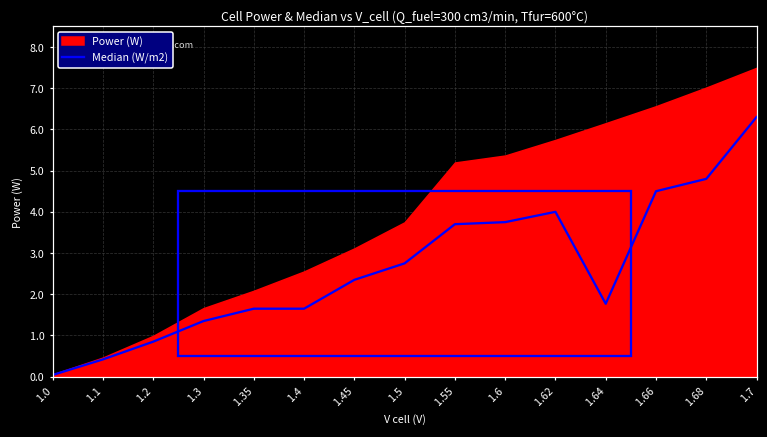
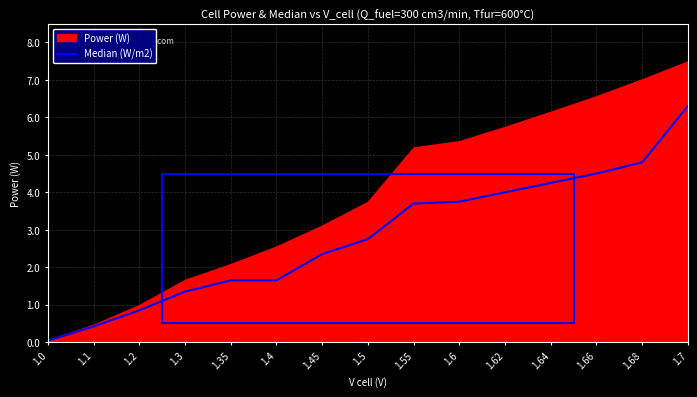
  {
    "Median (W/m2)": {
      "1.2": 0.9,
      "1.3": 1.4,
      "1.35": 1.7,
      "1.4": 1.7,
      "1.45": 2.4,
      "1.5": 2.8,
      "1.55": 3.7,
      "1.6": 3.8,
      "1.62": 4.0,
-     "1.64": 1.8,
+     "1.64": 4.3,
      "1.66": 4.5,
      "1.68": 4.8,
      "1.7": 6.3
    },
    "Power (W)": {
      "1.2": 1.0,
      "1.3": 1.7,
      "1.35": 2.1,
      "1.4": 2.6,
      "1.45": 3.1,
      "1.5": 3.7,
      "1.55": 5.2,
      "1.6": 5.4,
      "1.62": 5.7,
      "1.64": 6.2,
      "1.66": 6.6,
      "1.68": 7.0,
      "1.7": 7.5
    }
  }
